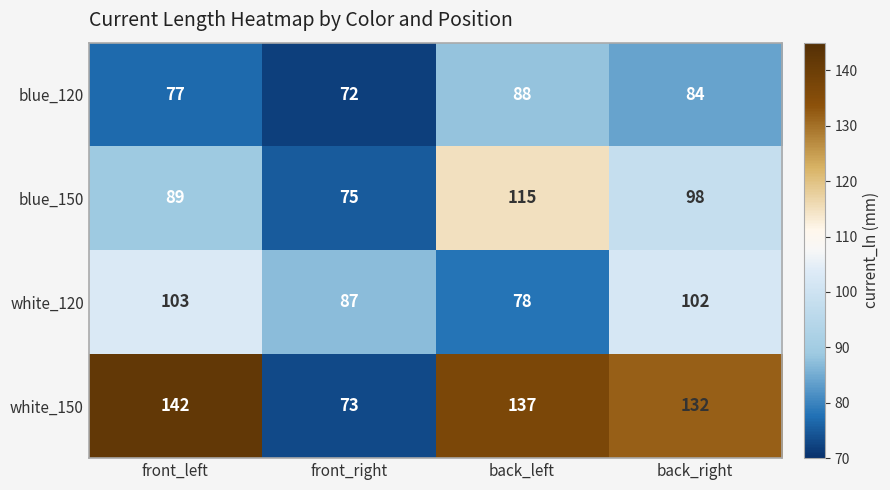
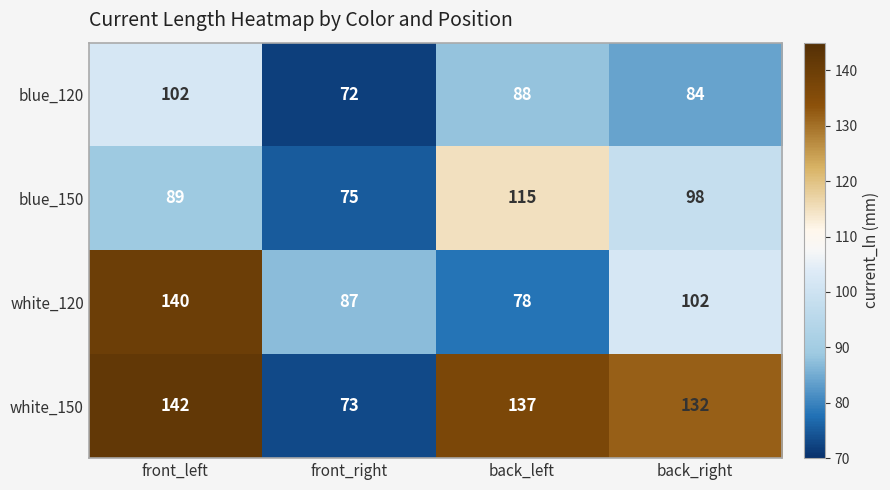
  {
    "blue_120": {
-     "front_left": 77,
+     "front_left": 102,
      "front_right": 72,
      "back_left": 88,
      "back_right": 84
    },
    "blue_150": {
      "front_left": 89,
      "front_right": 75,
      "back_left": 115,
      "back_right": 98
    },
    "white_120": {
-     "front_left": 103,
+     "front_left": 140,
      "front_right": 87,
      "back_left": 78,
      "back_right": 102
    },
    "white_150": {
      "front_left": 142,
      "front_right": 73,
      "back_left": 137,
      "back_right": 132
    }
  }
